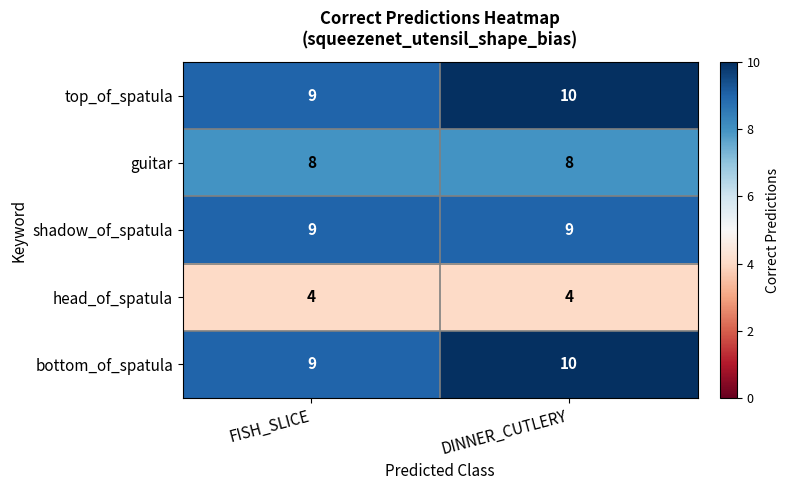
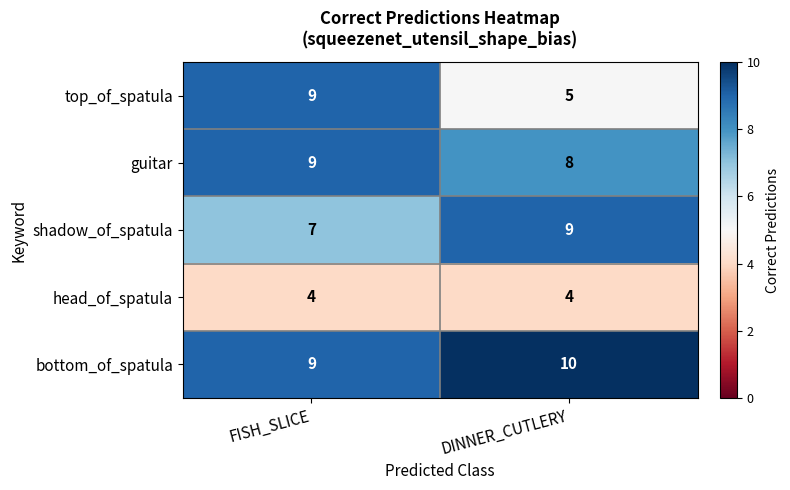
  {
    "top_of_spatula": {
      "FISH_SLICE": 9,
-     "DINNER_CUTLERY": 10
+     "DINNER_CUTLERY": 5
    },
    "guitar": {
-     "FISH_SLICE": 8,
+     "FISH_SLICE": 9,
      "DINNER_CUTLERY": 8
    },
    "shadow_of_spatula": {
-     "FISH_SLICE": 9,
+     "FISH_SLICE": 7,
      "DINNER_CUTLERY": 9
    },
    "head_of_spatula": {
      "FISH_SLICE": 4,
      "DINNER_CUTLERY": 4
    },
    "bottom_of_spatula": {
      "FISH_SLICE": 9,
      "DINNER_CUTLERY": 10
    }
  }
